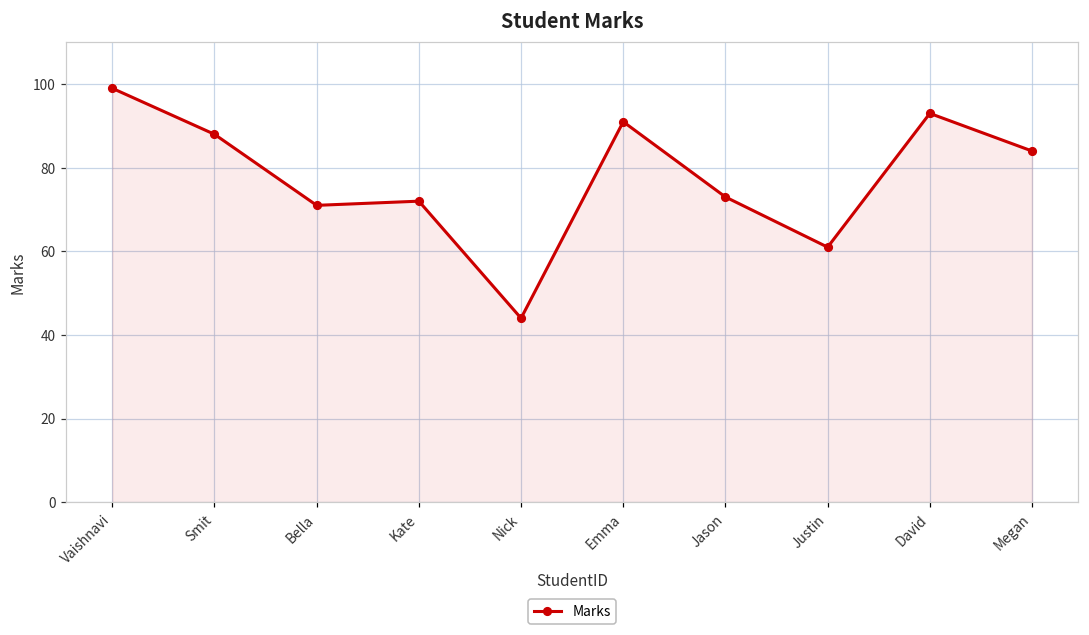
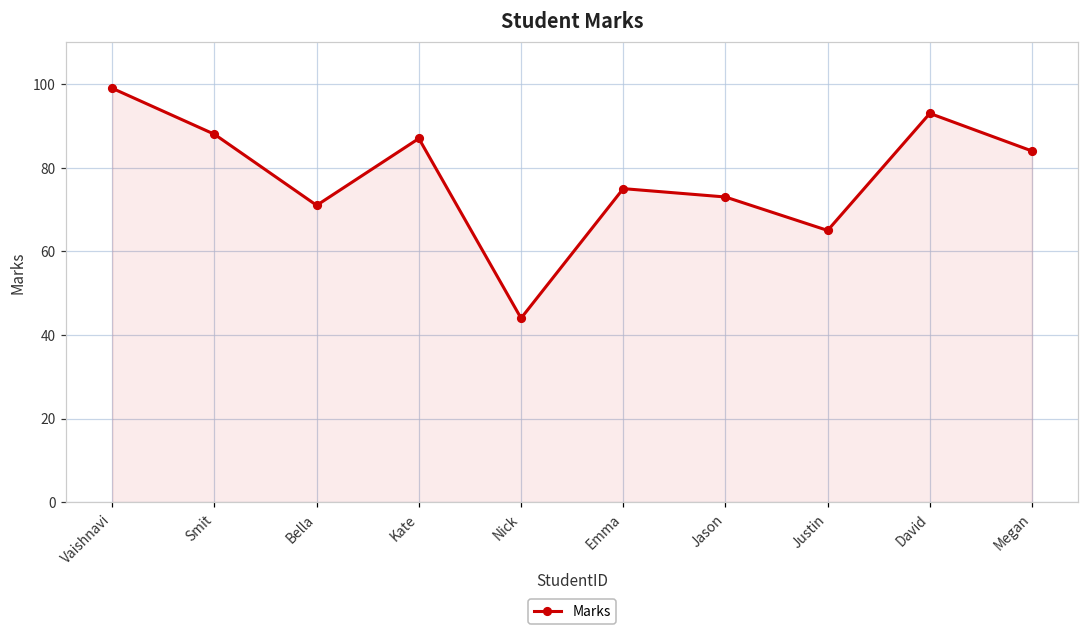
  {
    "Vaishnavi": 99,
    "Smit": 88,
    "Bella": 71,
-   "Kate": 72,
+   "Kate": 87,
    "Nick": 44,
-   "Emma": 91,
+   "Emma": 75,
    "Jason": 73,
-   "Justin": 61,
+   "Justin": 65,
    "David": 93,
    "Megan": 84
  }
